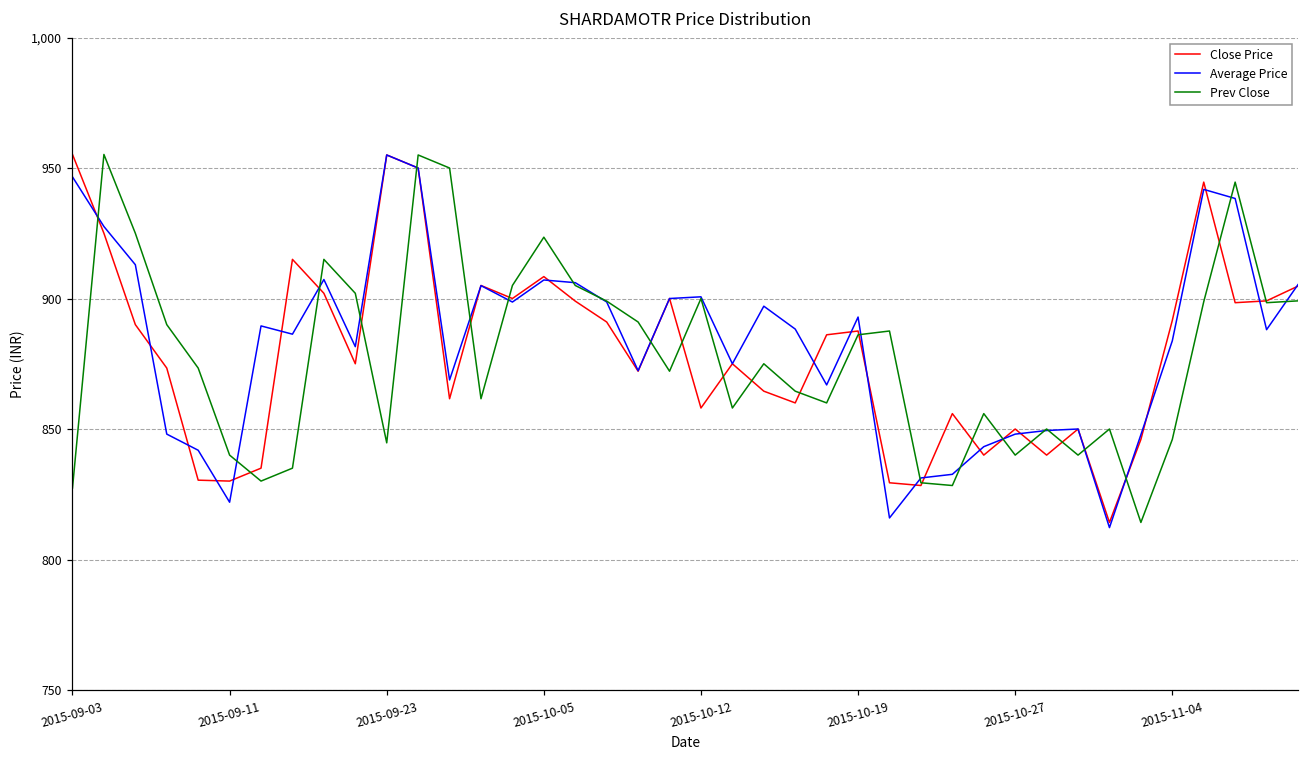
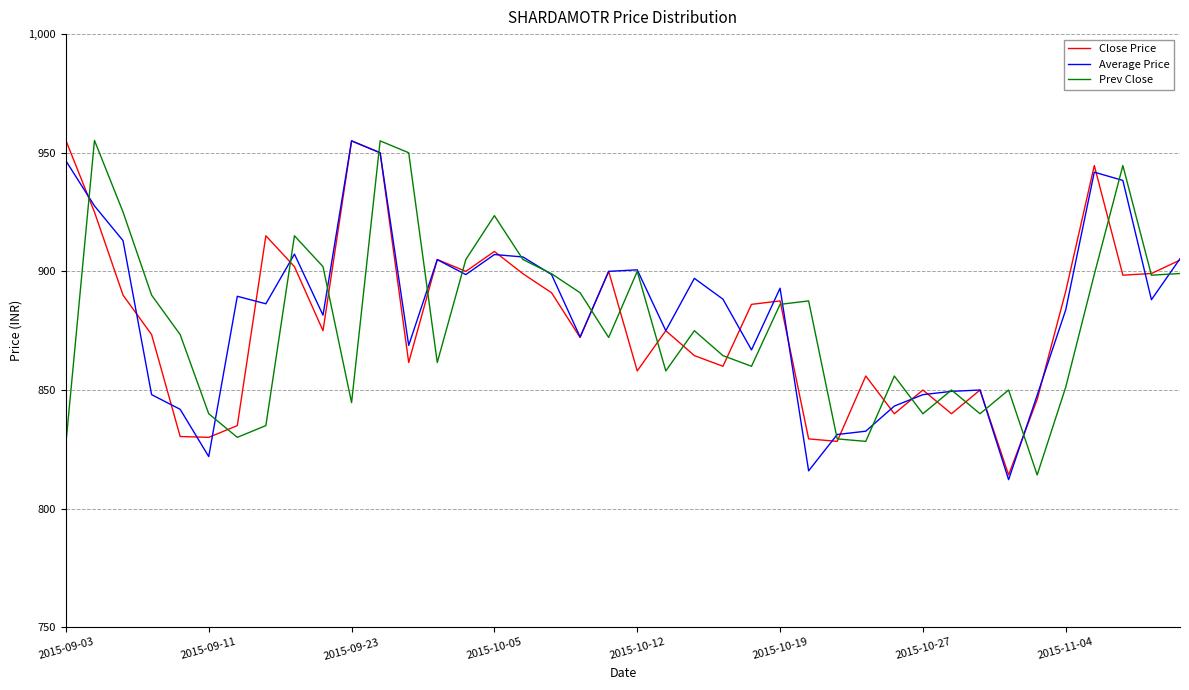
  {
    "Close Price": {
      "2015-09-03": 955,
      "2015-09-11": 830,
      "2015-10-05": 908,
      "2015-10-12": 858,
      "2015-10-19": 888,
      "2015-10-27": 850,
      "2015-11-04": 892
    },
    "Average Price": {
      "2015-09-03": 947,
      "2015-09-11": 822,
      "2015-10-05": 907,
      "2015-10-19": 893,
      "2015-10-27": 848,
      "2015-11-04": 884
    },
    "Prev Close": {
      "2015-09-03": 827,
      "2015-09-11": 840,
      "2015-09-23": 845,
      "2015-10-05": 924,
      "2015-10-19": 886,
      "2015-10-27": 840,
-     "2015-11-04": 846
+     "2015-11-04": 851
    }
  }
